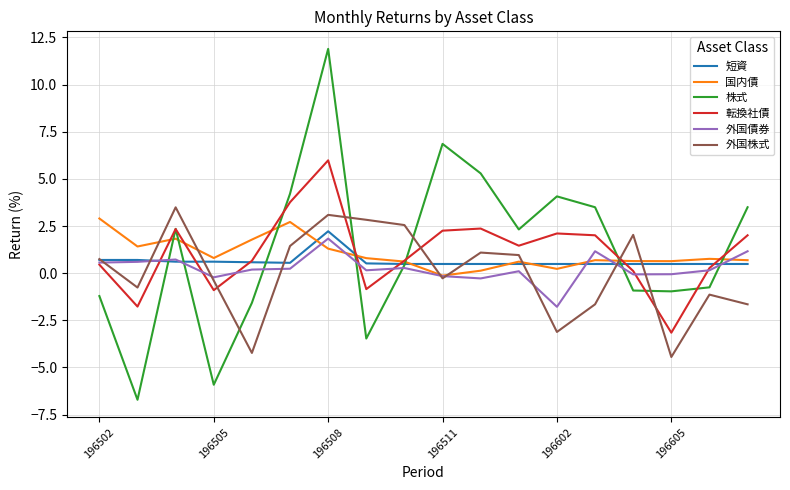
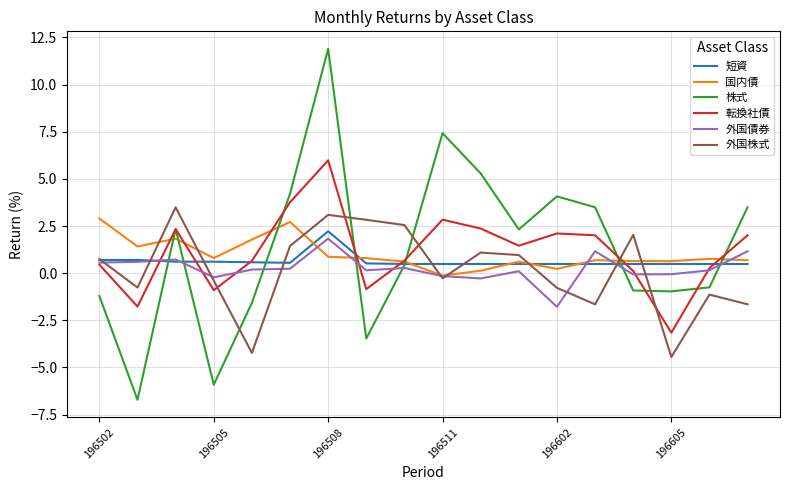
  {
    "短資": {
      "196505": 0.6,
      "196508": 2.2,
      "196511": 0.5,
      "196602": 0.5,
      "196605": 0.5
    },
    "国内債": {
      "196502": 2.9,
      "196505": 0.8,
-     "196508": 1.3,
+     "196508": 0.9,
      "196602": 0.2,
      "196605": 0.6
    },
    "株式": {
      "196502": -1.2,
      "196505": -5.9,
      "196508": 11.9,
-     "196511": 6.9,
+     "196511": 7.4,
      "196602": 4.1,
      "196605": -1.0
    },
    "転換社債": {
      "196505": -0.9,
      "196508": 6.0,
-     "196511": 2.3,
+     "196511": 2.8,
      "196602": 2.1,
      "196605": -3.2
    },
    "外国債券": {
      "196505": -0.2,
      "196508": 1.8,
      "196602": -1.8,
      "196605": -0.1
    },
    "外国株式": {
      "196505": -0.4,
      "196508": 3.1,
-     "196602": -3.1,
+     "196602": -0.8,
      "196605": -4.4
    }
  }
